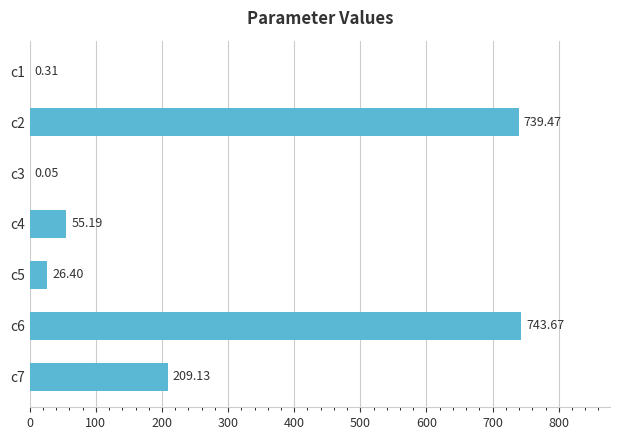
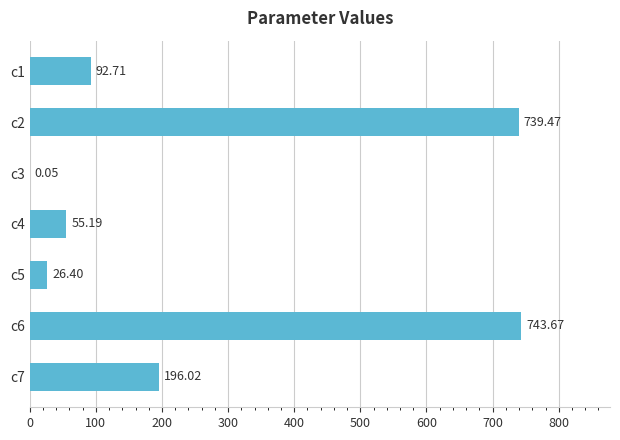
  {
-   "c1": 0.31,
+   "c1": 92.71,
    "c2": 739.47,
    "c3": 0.05,
    "c4": 55.19,
    "c5": 26.40,
    "c6": 743.67,
-   "c7": 209.13
+   "c7": 196.02
  }
